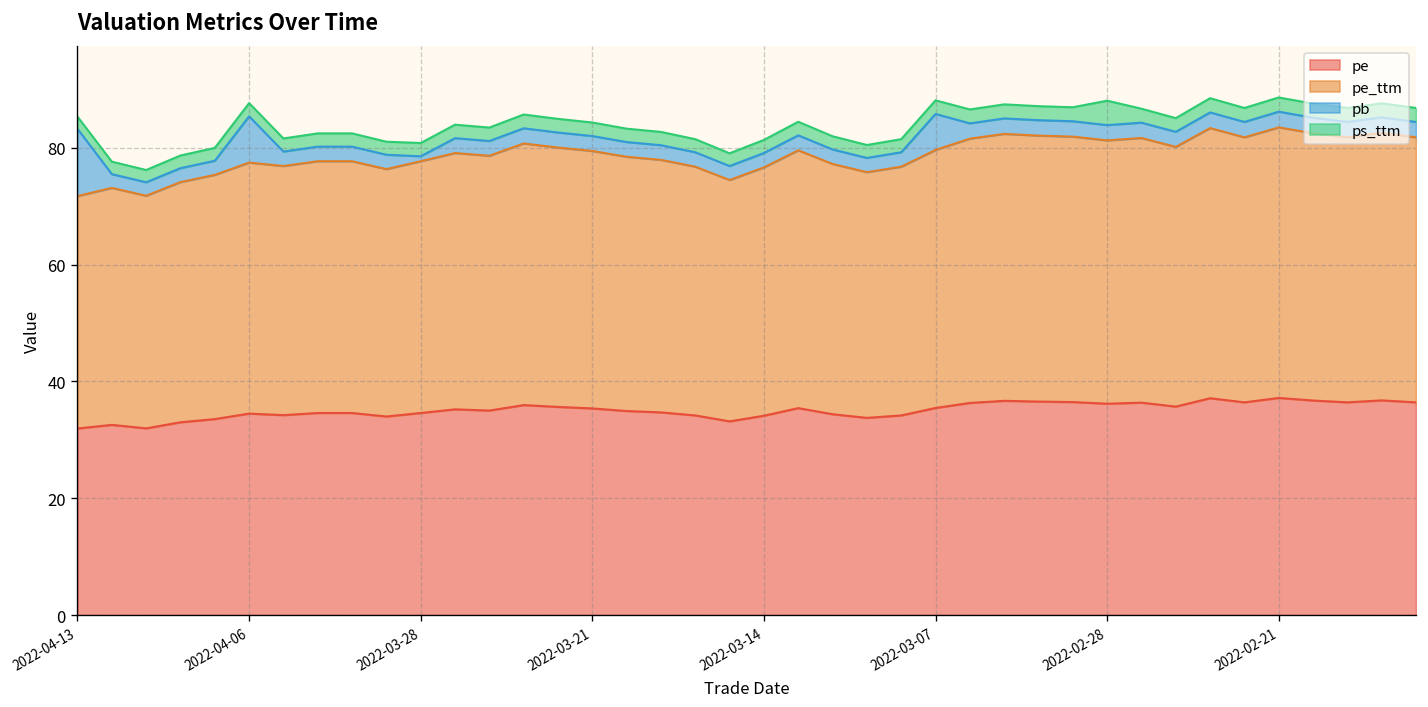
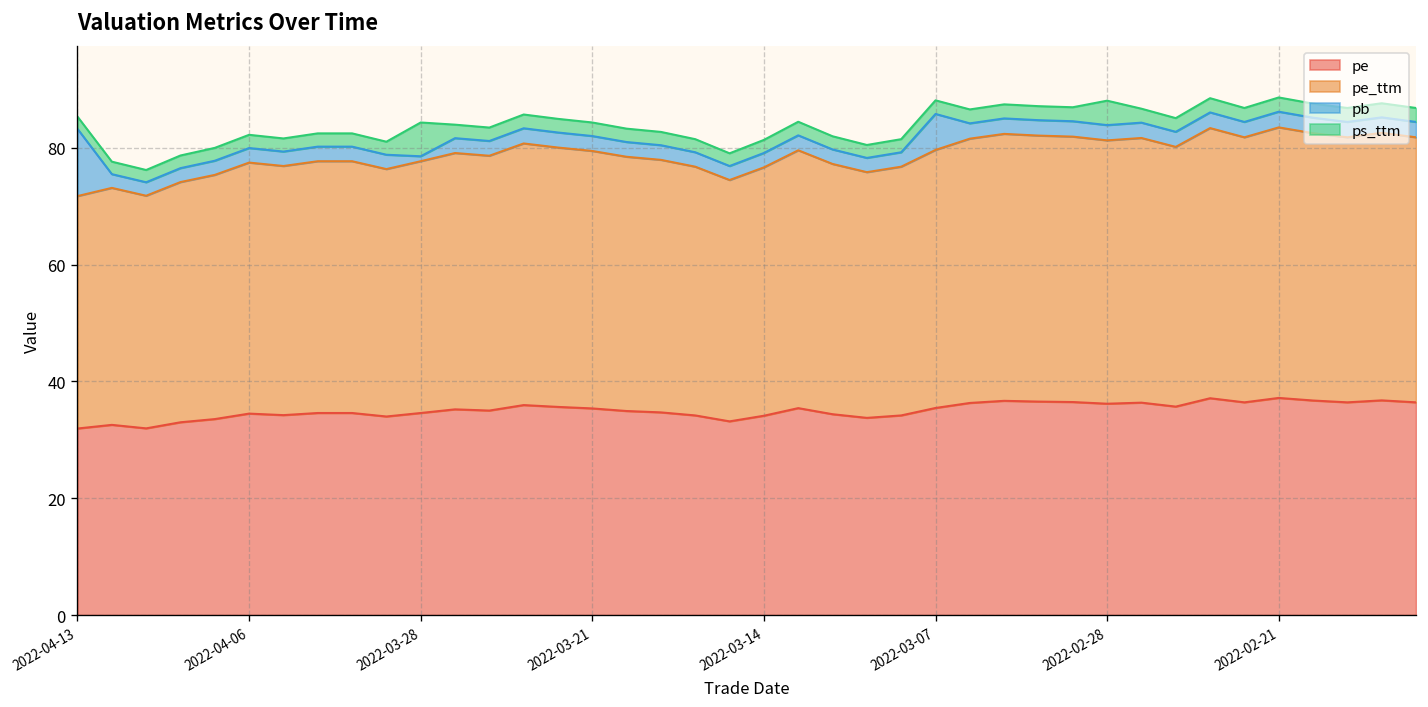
  {
    "pb": {
      "2022-04-13": 12,
-     "2022-04-06": 8,
+     "2022-04-06": 2,
      "2022-03-28": 1,
      "2022-03-21": 3,
      "2022-03-14": 2,
      "2022-03-07": 6,
      "2022-02-28": 3,
      "2022-02-21": 3
    },
    "ps_ttm": {
      "2022-04-13": 2,
      "2022-04-06": 2,
-     "2022-03-28": 2,
+     "2022-03-28": 6,
      "2022-03-21": 2,
      "2022-03-14": 2,
      "2022-03-07": 2,
      "2022-02-28": 4,
      "2022-02-21": 2
    }
  }
